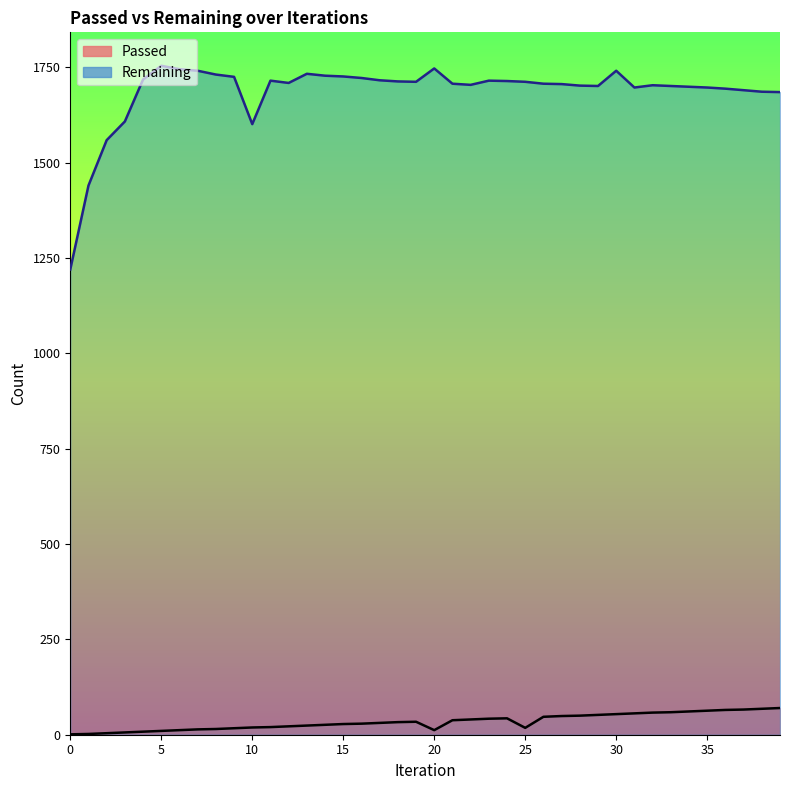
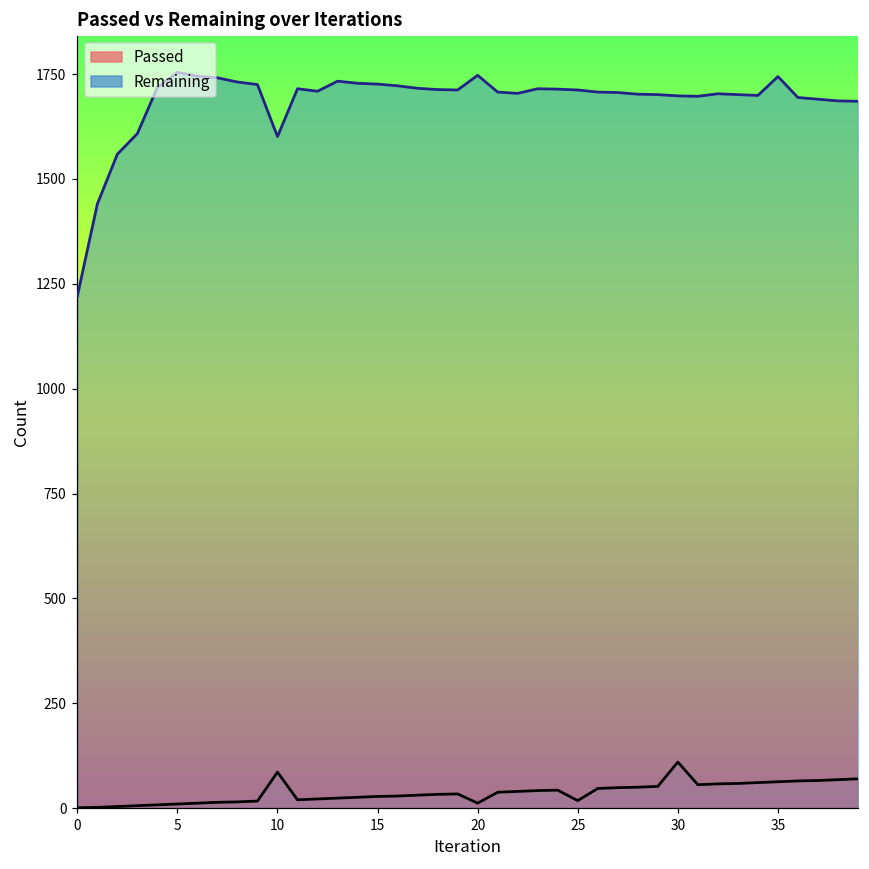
  {
    "Passed": {
      "0": 0,
      "5": 10,
-     "10": 20,
+     "10": 90,
      "15": 30,
      "20": 10,
      "25": 20,
-     "30": 50,
+     "30": 110,
      "35": 60
    },
    "Remaining": {
      "0": 1220,
      "10": 1600,
      "15": 1730,
      "20": 1750,
      "25": 1710,
-     "30": 1740,
-     "35": 1700
+     "30": 1700,
+     "35": 1740
    }
  }
